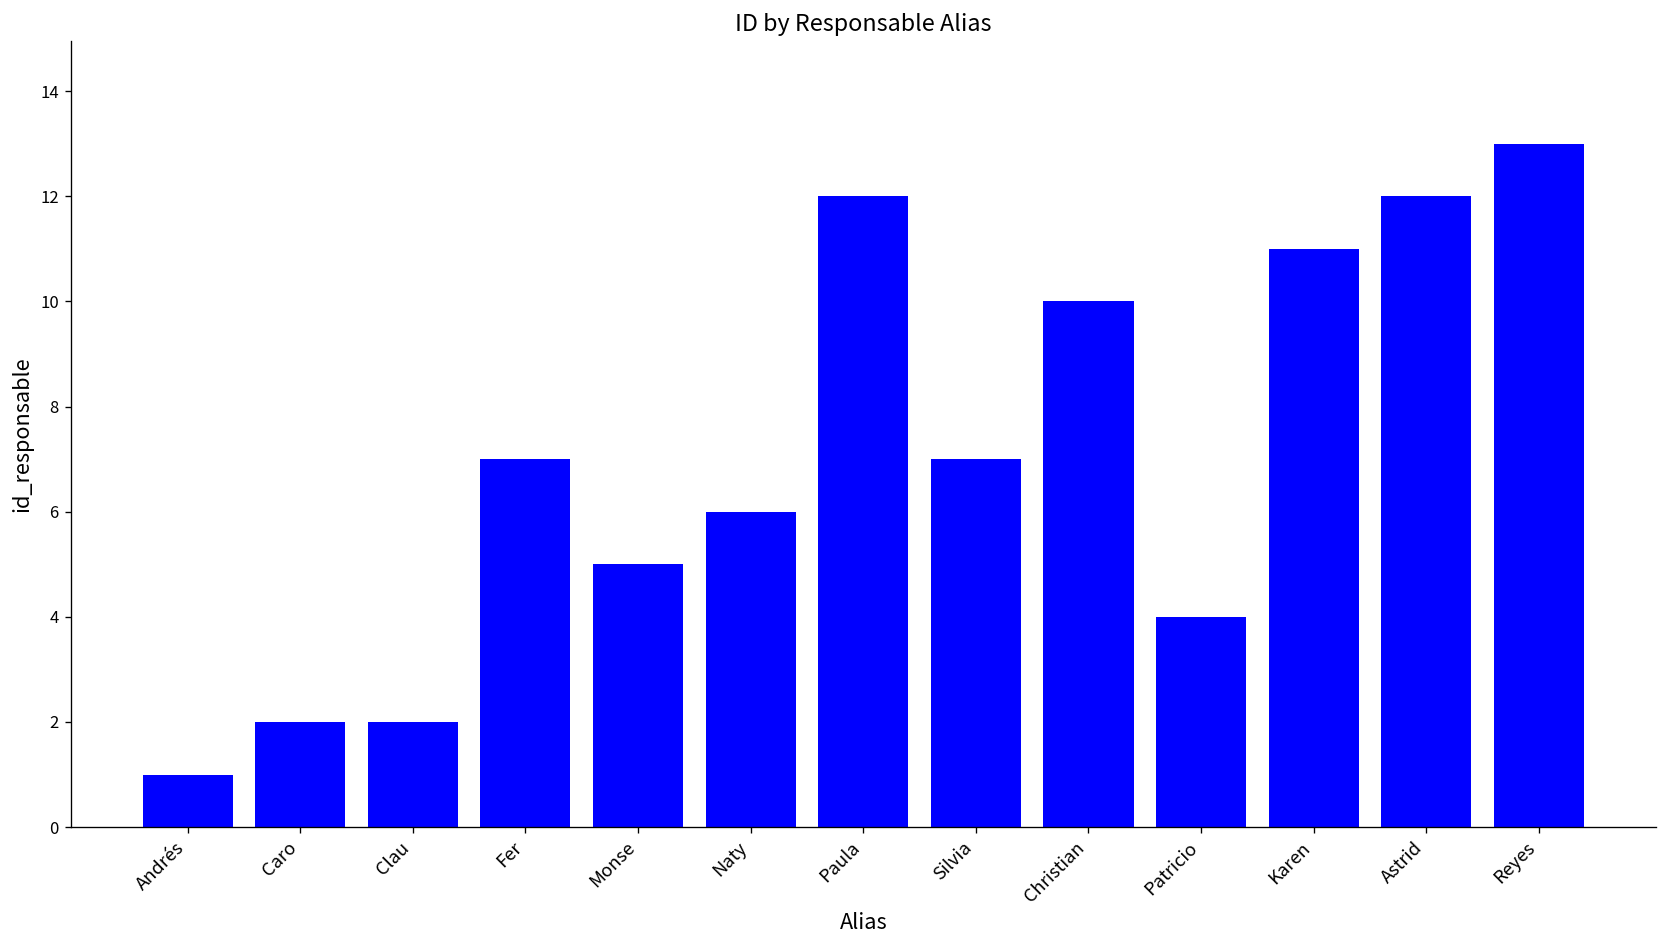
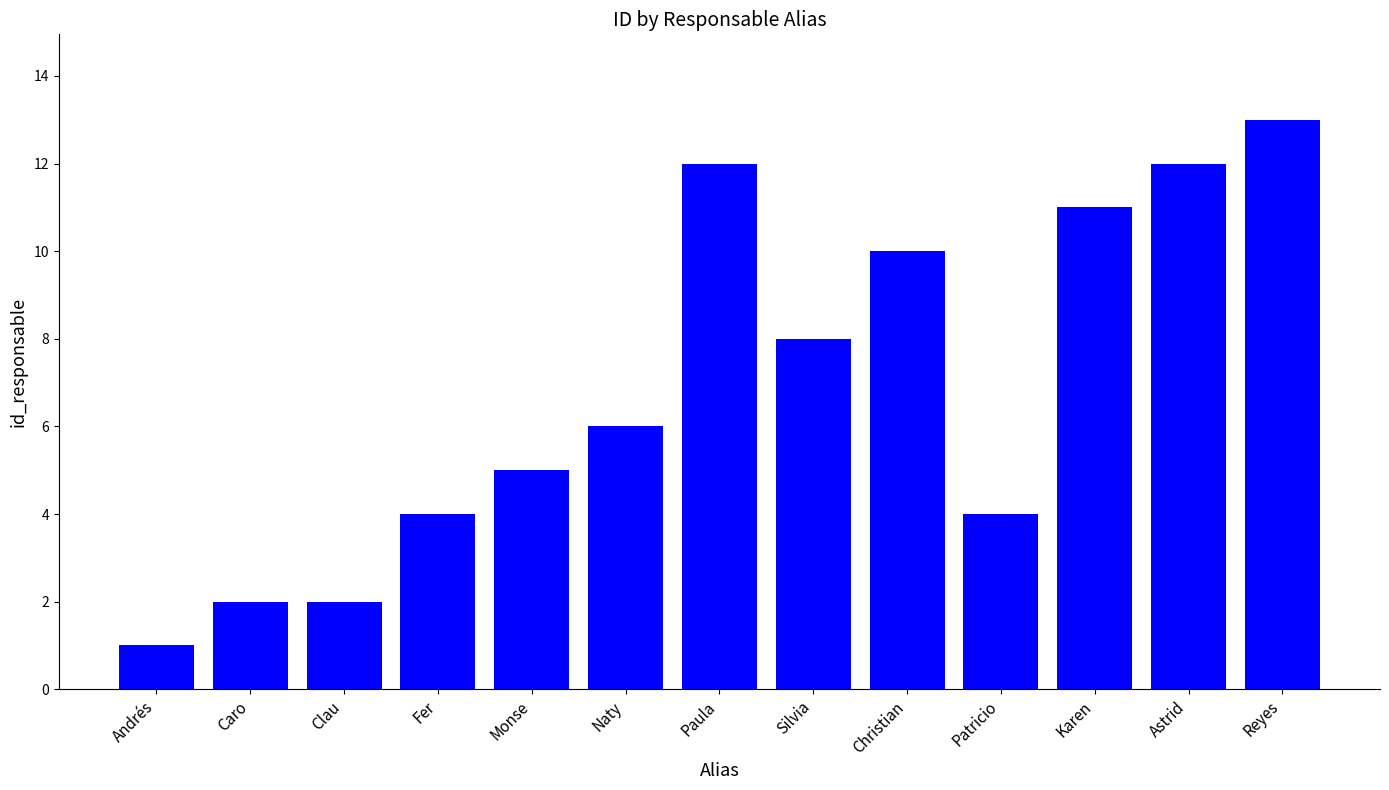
  {
    "Andrés": 1,
    "Caro": 2,
    "Clau": 2,
-   "Fer": 7,
+   "Fer": 4,
    "Monse": 5,
    "Naty": 6,
    "Paula": 12,
-   "Silvia": 7,
+   "Silvia": 8,
    "Christian": 10,
    "Patricio": 4,
    "Karen": 11,
    "Astrid": 12,
    "Reyes": 13
  }
